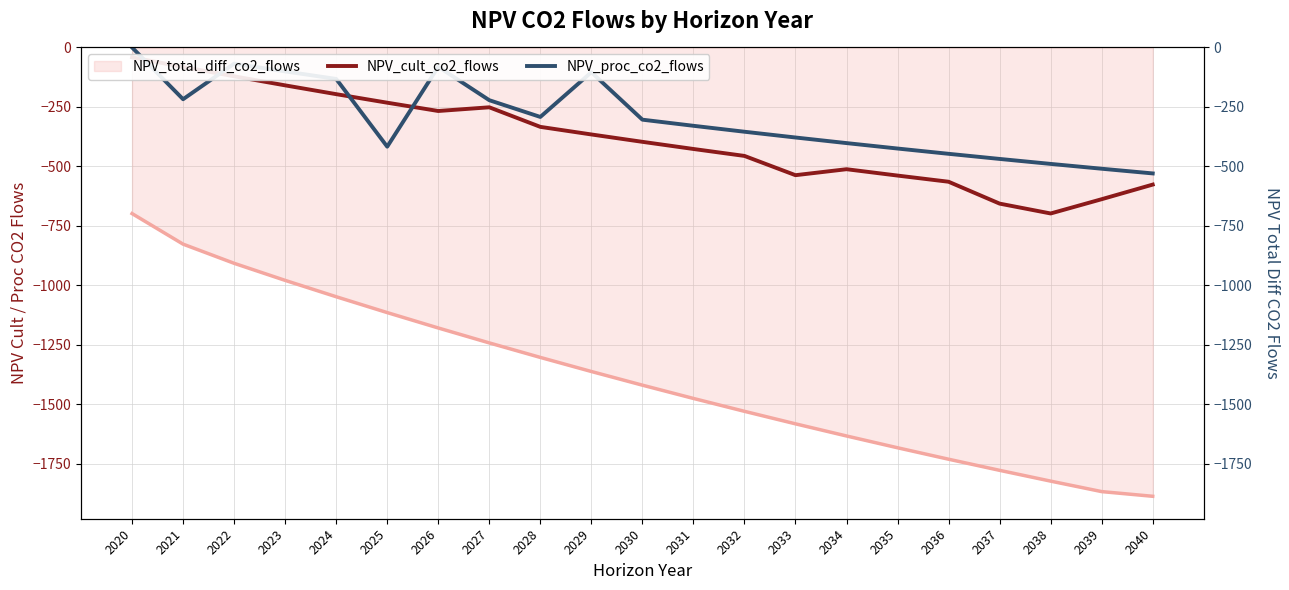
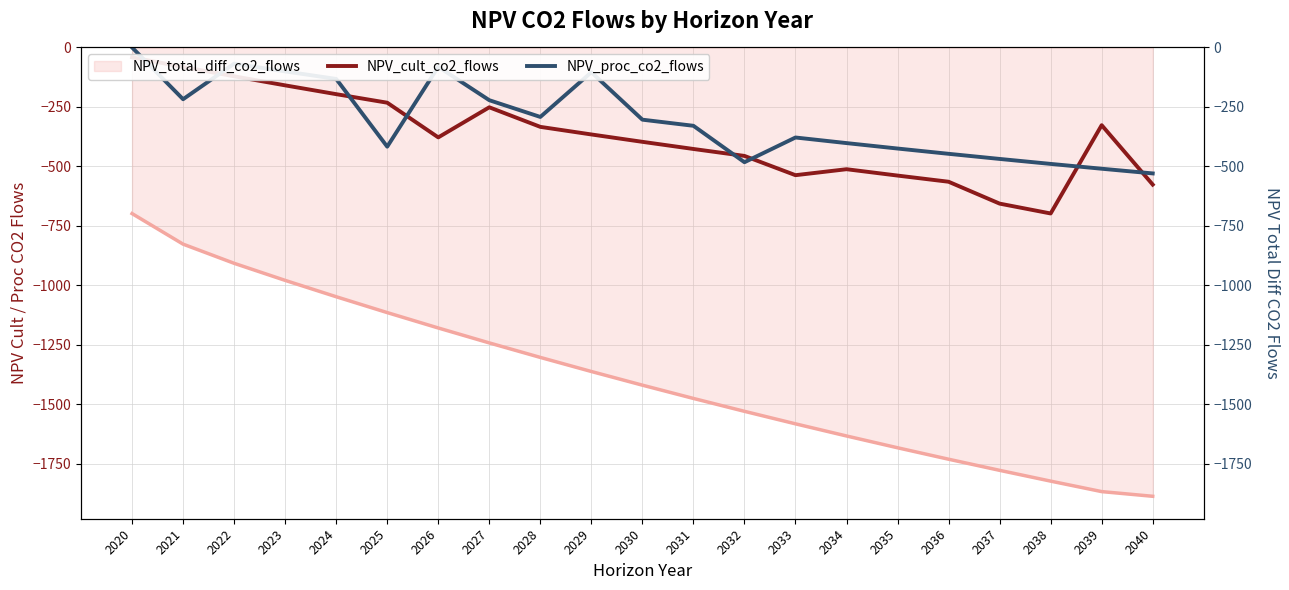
  {
    "NPV_cult_co2_flows": {
      "2023": -160,
      "2024": -200,
      "2025": -230,
-     "2026": -270,
+     "2026": -380,
      "2027": -250,
      "2028": -330,
      "2029": -370,
      "2030": -400,
      "2031": -430,
      "2032": -460,
      "2033": -540,
      "2034": -510,
      "2035": -540,
      "2036": -560,
      "2037": -660,
      "2038": -700,
-     "2039": -640,
+     "2039": -330,
      "2040": -580
    },
    "NPV_proc_co2_flows": {
      "2021": -220,
      "2025": -420,
      "2027": -220,
      "2028": -290,
      "2030": -300,
      "2031": -330,
-     "2032": -350,
+     "2032": -480,
      "2033": -380,
      "2034": -400,
      "2035": -420,
      "2036": -450,
      "2037": -470,
      "2038": -490,
      "2039": -510,
      "2040": -530
    }
  }
